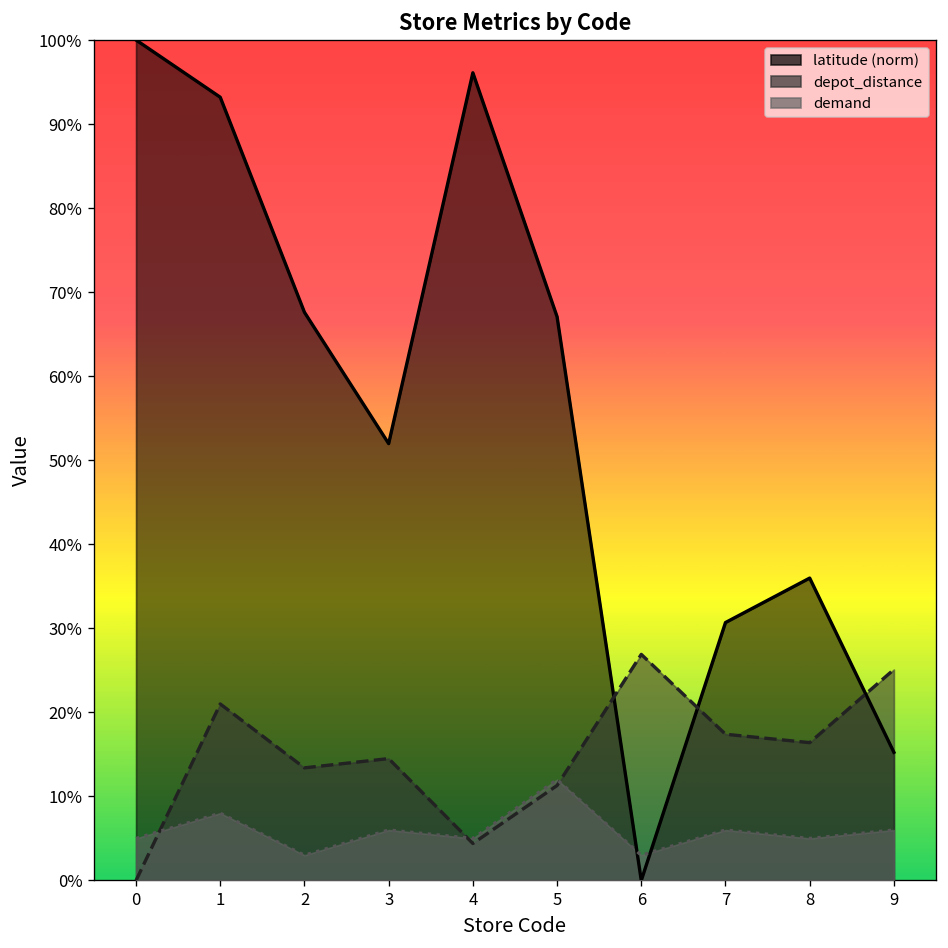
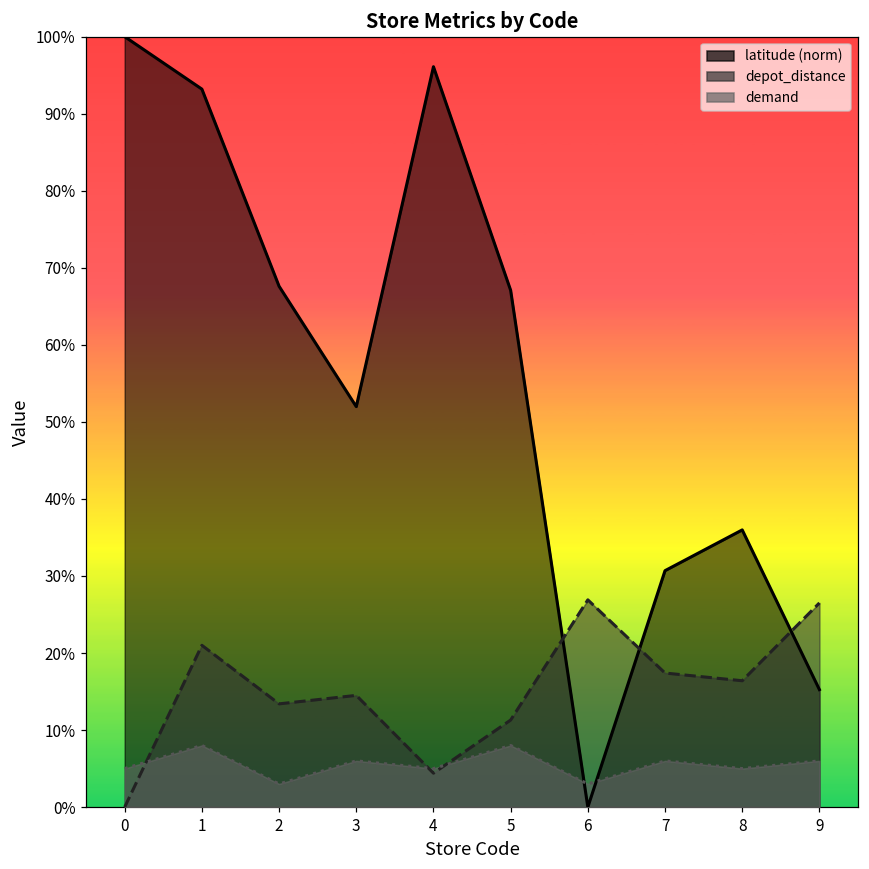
  {
    "latitude (norm)": {
      "0": "100%",
      "1": "93%",
      "2": "68%",
      "3": "52%",
      "4": "96%",
      "5": "67%",
      "6": "0%",
      "7": "31%",
      "8": "36%",
      "9": "15%"
    },
    "depot_distance": {
      "0": "0%",
      "1": "21%",
      "2": "13%",
      "3": "15%",
      "4": "4%",
      "5": "11%",
      "6": "27%",
      "7": "17%",
      "8": "16%",
-     "9": "25%"
+     "9": "27%"
    },
    "demand": {
      "0": "5%",
      "1": "8%",
      "2": "3%",
      "3": "6%",
      "4": "5%",
-     "5": "12%",
+     "5": "8%",
      "6": "3%",
      "7": "6%",
      "8": "5%",
      "9": "6%"
    }
  }
